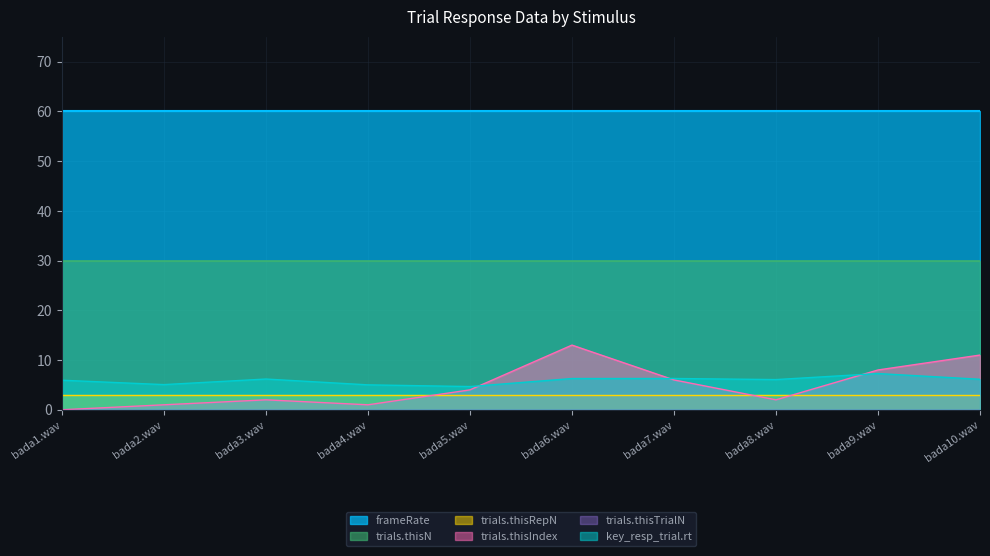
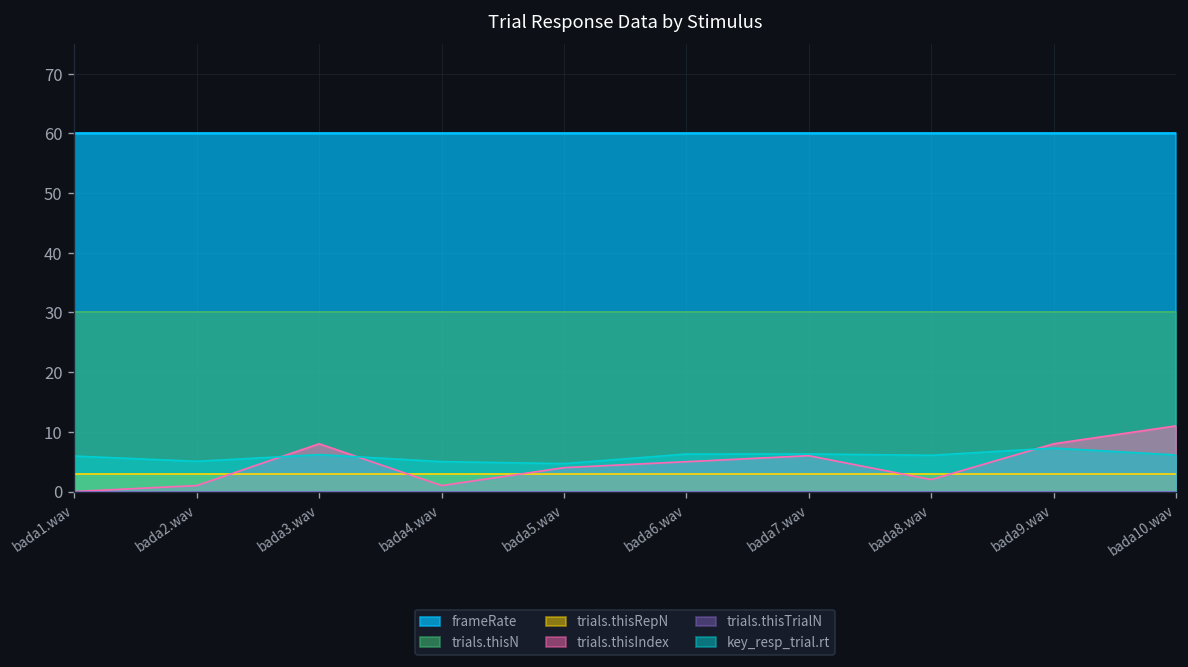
  {
    "trials.thisN": {
      "bada1.wav": 30,
      "bada2.wav": 30,
      "bada3.wav": 30,
      "bada4.wav": 30,
      "bada5.wav": 30,
      "bada6.wav": 30,
      "bada7.wav": 30,
      "bada8.wav": 30,
      "bada9.wav": 30,
      "bada10.wav": 30
    },
    "trials.thisRepN": {
      "bada1.wav": 3,
      "bada2.wav": 3,
      "bada3.wav": 3,
      "bada4.wav": 3,
      "bada5.wav": 3,
      "bada6.wav": 3,
      "bada7.wav": 3,
      "bada8.wav": 3,
      "bada9.wav": 3,
      "bada10.wav": 3
    },
    "trials.thisIndex": {
      "bada2.wav": 1,
-     "bada3.wav": 2,
+     "bada3.wav": 8,
      "bada4.wav": 1,
      "bada5.wav": 4,
-     "bada6.wav": 13,
+     "bada6.wav": 5,
      "bada8.wav": 2,
      "bada9.wav": 8,
      "bada10.wav": 11
    },
    "trials.thisTrialN": {
      "bada2.wav": 0,
      "bada3.wav": 0,
      "bada4.wav": 0,
      "bada5.wav": 0,
      "bada6.wav": 0,
      "bada7.wav": 0,
      "bada8.wav": 0,
      "bada9.wav": 0,
      "bada10.wav": 0
    }
  }
